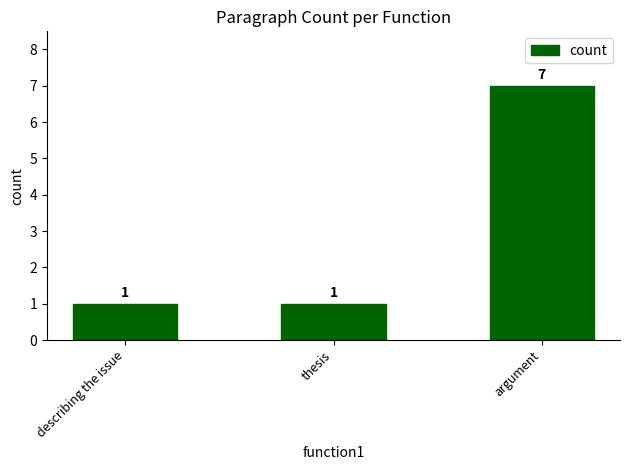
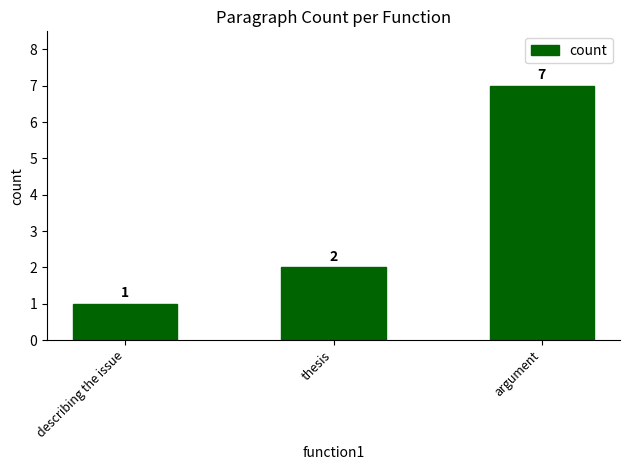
  {
    "describing the issue": 1,
-   "thesis": 1,
+   "thesis": 2,
    "argument": 7
  }
